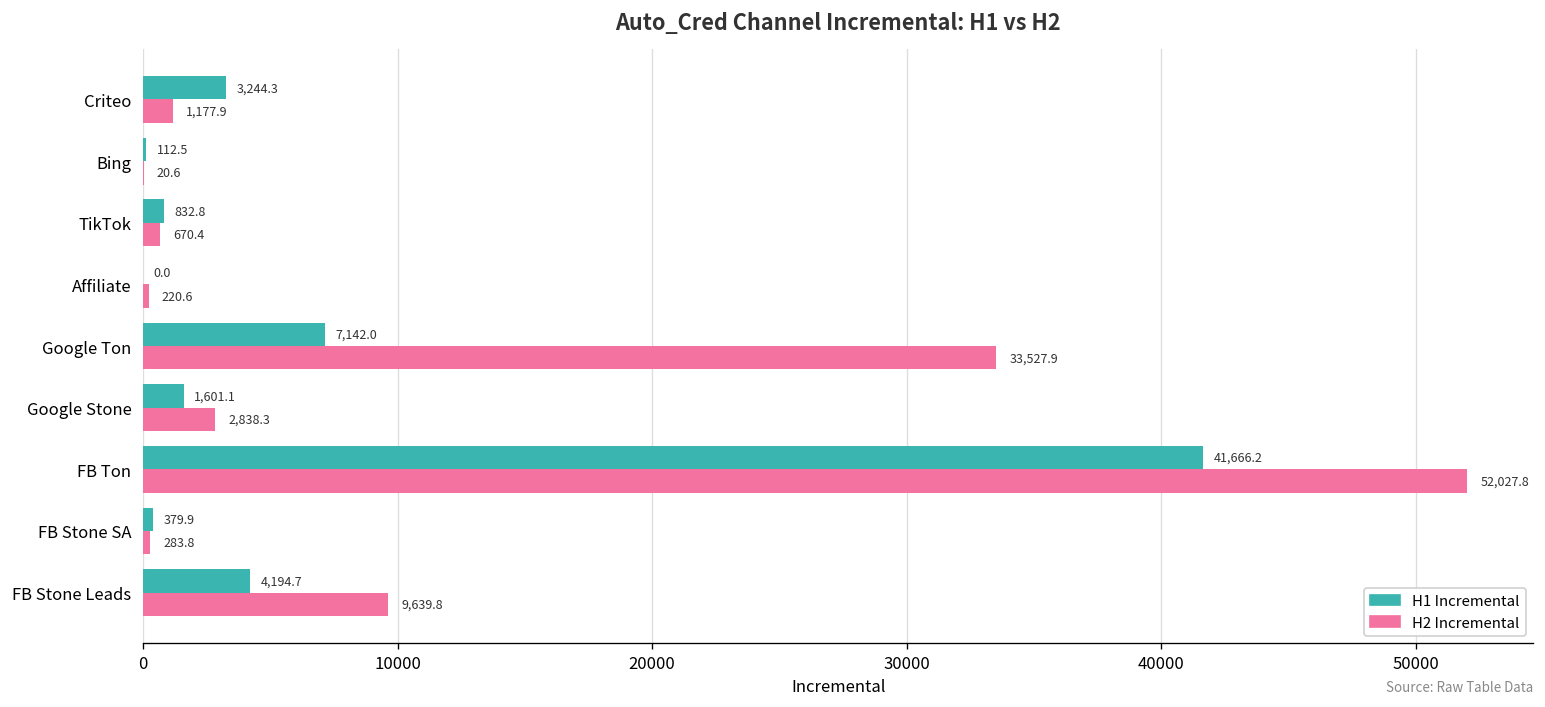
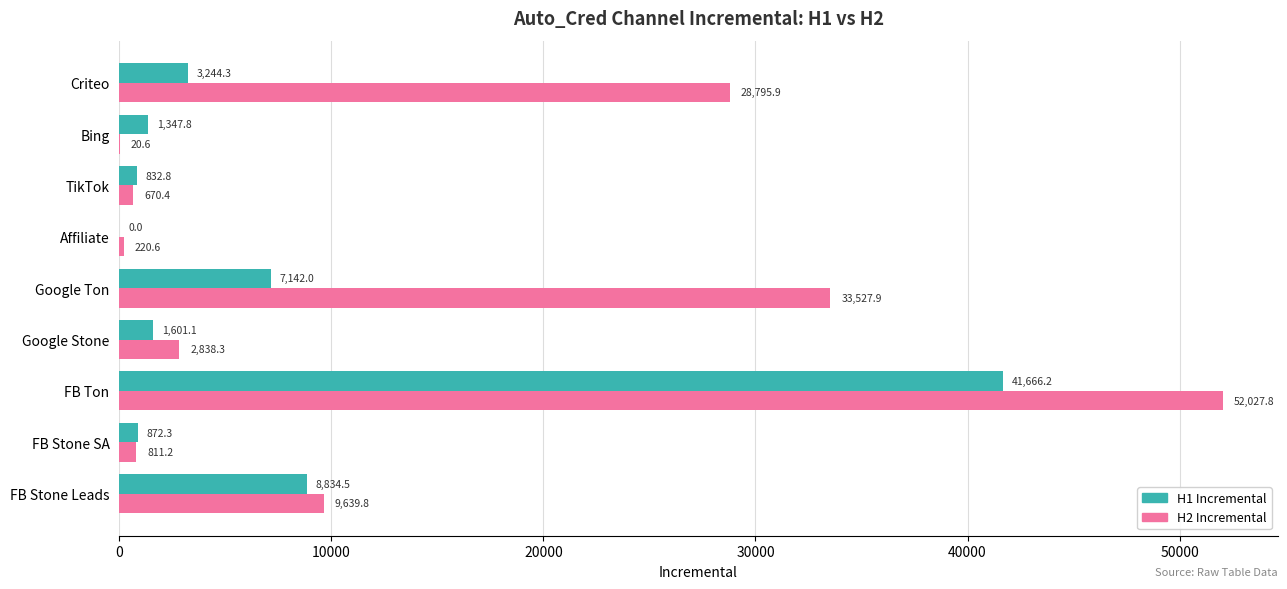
  {
    "H1 Incremental": {
      "Criteo": "3,244.3",
-     "Bing": "112.5",
+     "Bing": "1,347.8",
      "TikTok": "832.8",
      "Affiliate": "0.0",
      "Google Ton": "7,142.0",
      "Google Stone": "1,601.1",
      "FB Ton": "41,666.2",
-     "FB Stone SA": "379.9",
-     "FB Stone Leads": "4,194.7"
+     "FB Stone SA": "872.3",
+     "FB Stone Leads": "8,834.5"
    },
    "H2 Incremental": {
-     "Criteo": "1,177.9",
+     "Criteo": "28,795.9",
      "Bing": "20.6",
      "TikTok": "670.4",
      "Affiliate": "220.6",
      "Google Ton": "33,527.9",
      "Google Stone": "2,838.3",
      "FB Ton": "52,027.8",
-     "FB Stone SA": "283.8",
+     "FB Stone SA": "811.2",
      "FB Stone Leads": "9,639.8"
    }
  }
